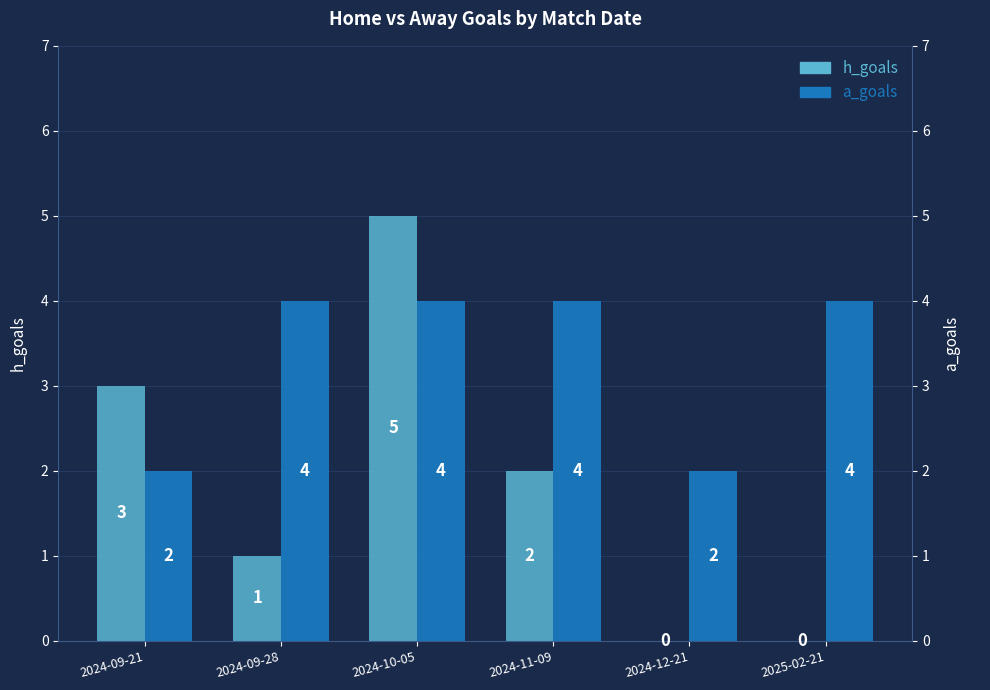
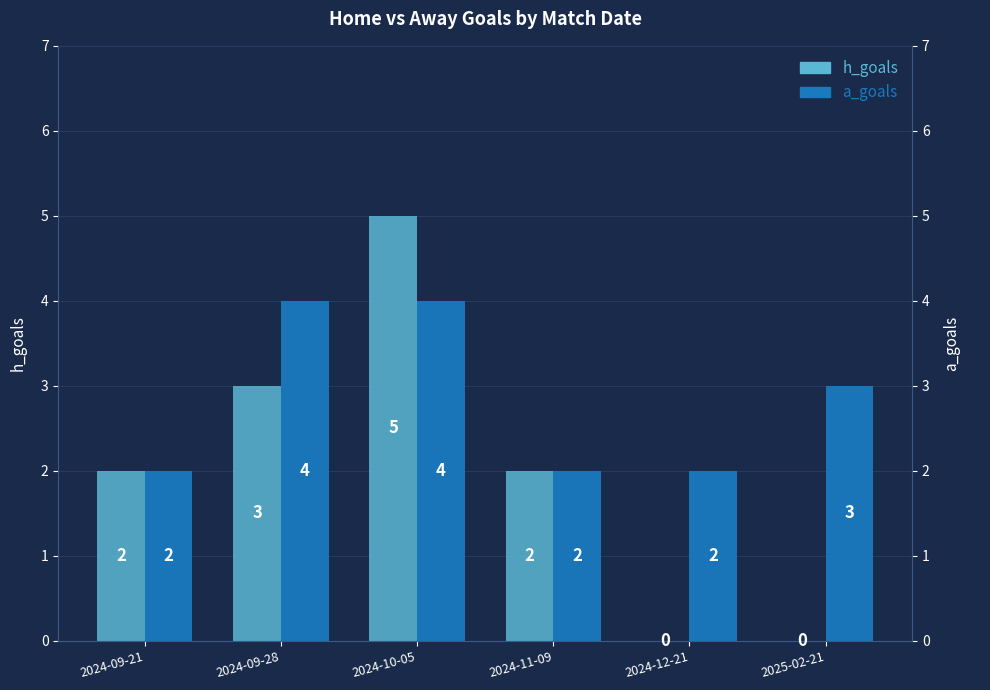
  {
    "h_goals": {
-     "2024-09-21": 3,
-     "2024-09-28": 1,
+     "2024-09-21": 2,
+     "2024-09-28": 3,
      "2024-10-05": 5,
      "2024-11-09": 2,
      "2024-12-21": 0,
      "2025-02-21": 0
    },
    "a_goals": {
      "2024-09-21": 2,
      "2024-09-28": 4,
      "2024-10-05": 4,
-     "2024-11-09": 4,
+     "2024-11-09": 2,
      "2024-12-21": 2,
-     "2025-02-21": 4
+     "2025-02-21": 3
    }
  }
